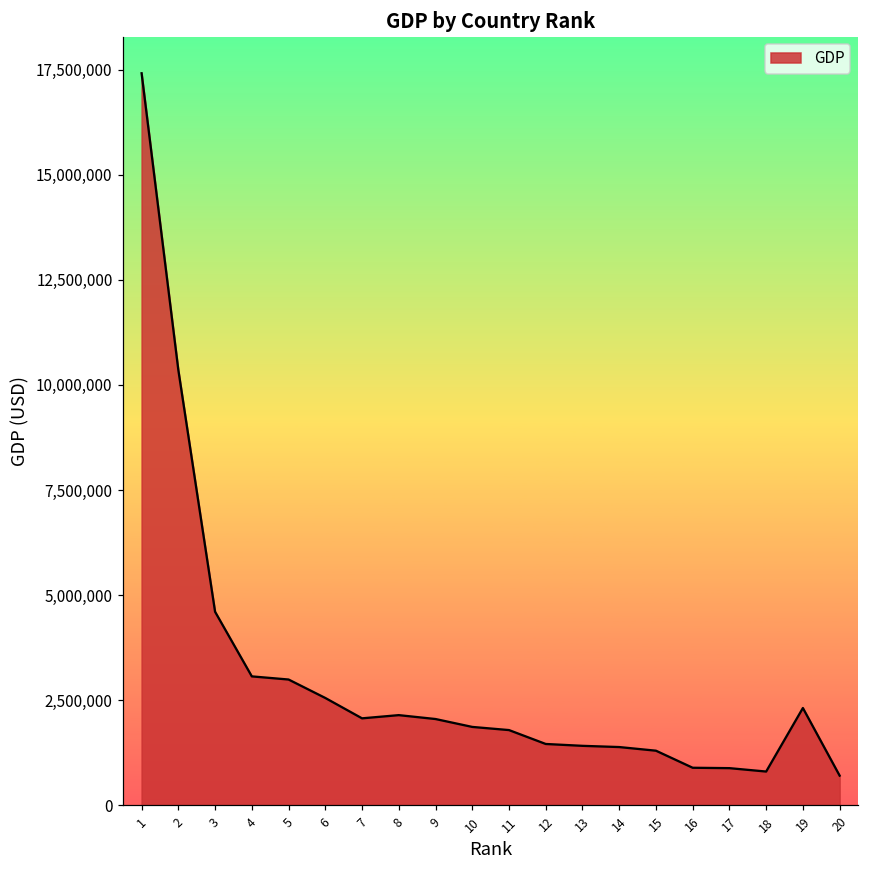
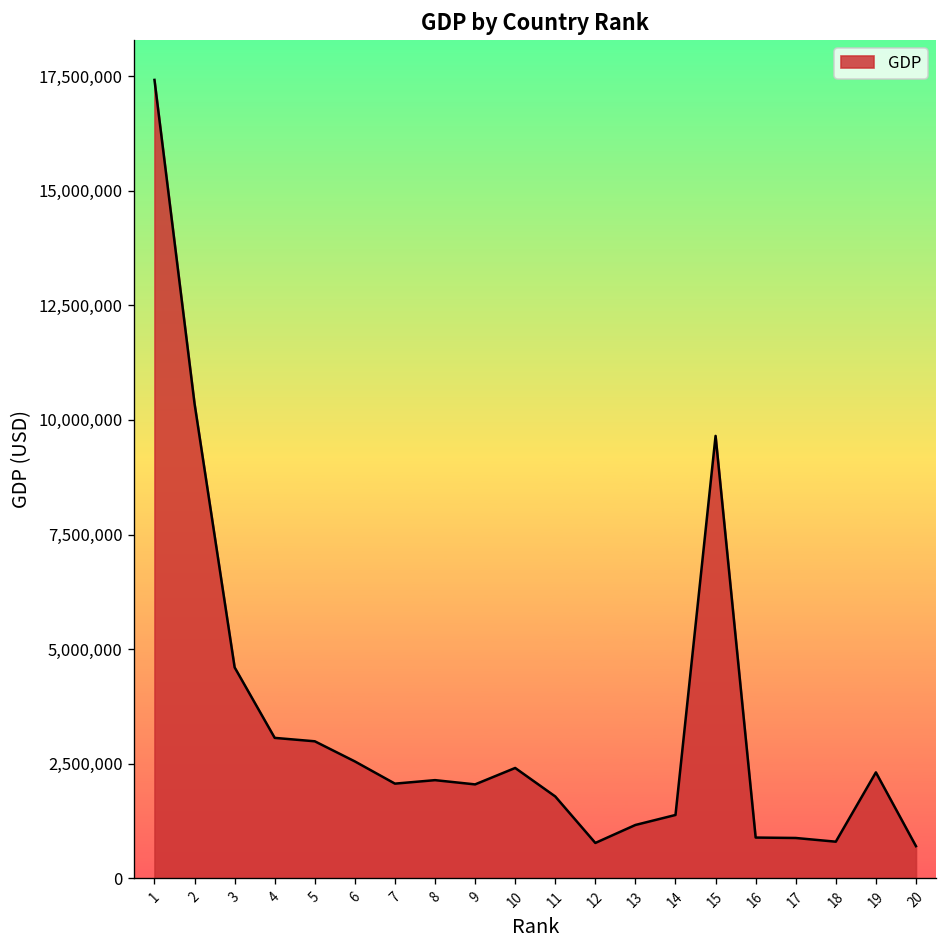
  {
    "1": "17,400,000",
    "2": "10,400,000",
    "3": "4,600,000",
    "4": "3,100,000",
    "5": "3,000,000",
    "6": "2,500,000",
    "7": "2,100,000",
    "8": "2,100,000",
    "9": "2,000,000",
-   "10": "1,900,000",
+   "10": "2,400,000",
    "11": "1,800,000",
-   "12": "1,500,000",
-   "13": "1,400,000",
+   "12": "800,000",
+   "13": "1,200,000",
    "14": "1,400,000",
-   "15": "1,300,000",
+   "15": "9,700,000",
    "16": "900,000",
    "17": "900,000",
    "18": "800,000",
    "19": "2,300,000",
    "20": "700,000"
  }
